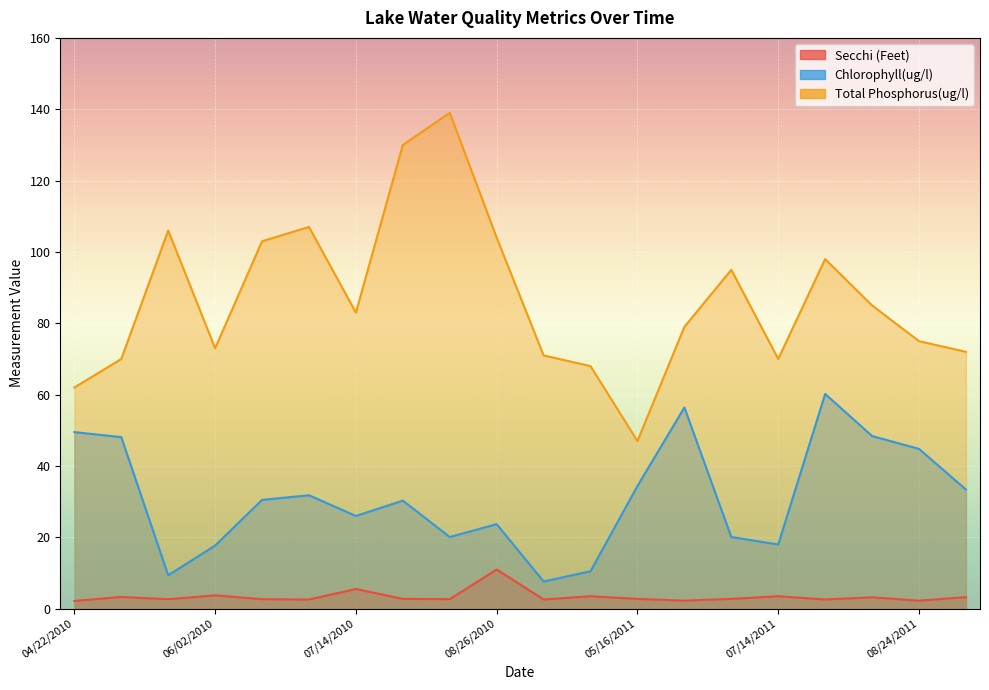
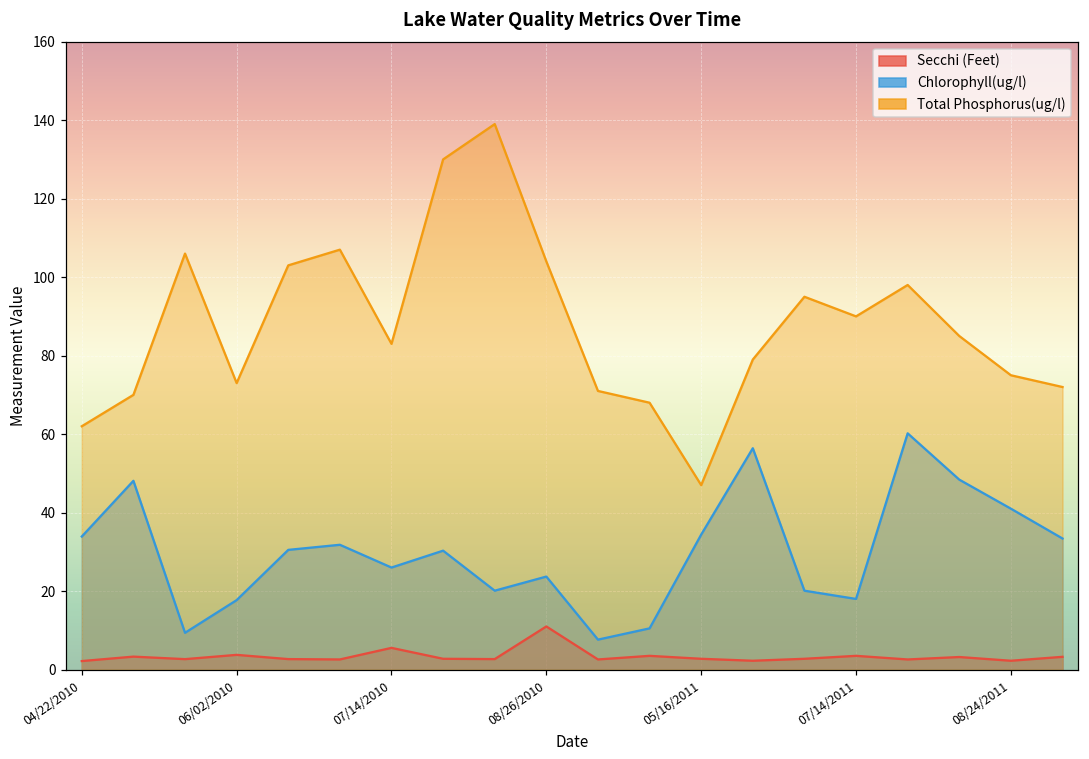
  {
    "Secchi (Feet)": {
      "04/22/2010": 2,
      "06/02/2010": 4,
      "07/14/2010": 6,
      "08/26/2010": 11,
      "05/16/2011": 3,
      "07/14/2011": 4,
      "08/24/2011": 2
    },
    "Chlorophyll(ug/l)": {
-     "04/22/2010": 50,
+     "04/22/2010": 34,
      "06/02/2010": 18,
      "07/14/2010": 26,
      "08/26/2010": 24,
      "05/16/2011": 34,
      "07/14/2011": 18,
-     "08/24/2011": 45
+     "08/24/2011": 41
    },
    "Total Phosphorus(ug/l)": {
      "04/22/2010": 62,
      "06/02/2010": 73,
      "07/14/2010": 83,
      "08/26/2010": 104,
      "05/16/2011": 47,
-     "07/14/2011": 70,
+     "07/14/2011": 90,
      "08/24/2011": 75
    }
  }
